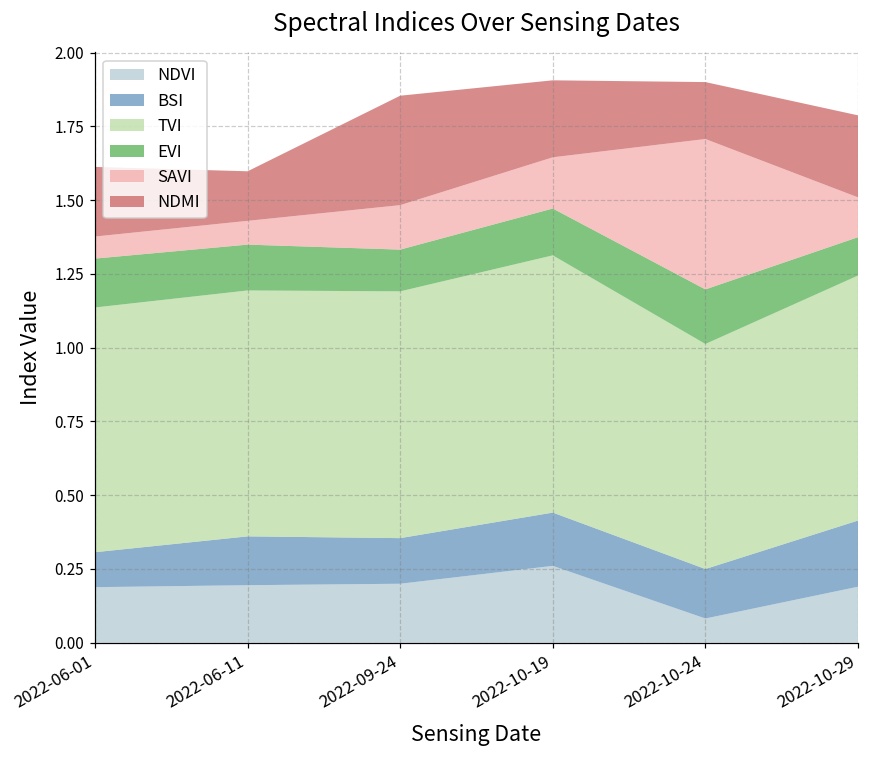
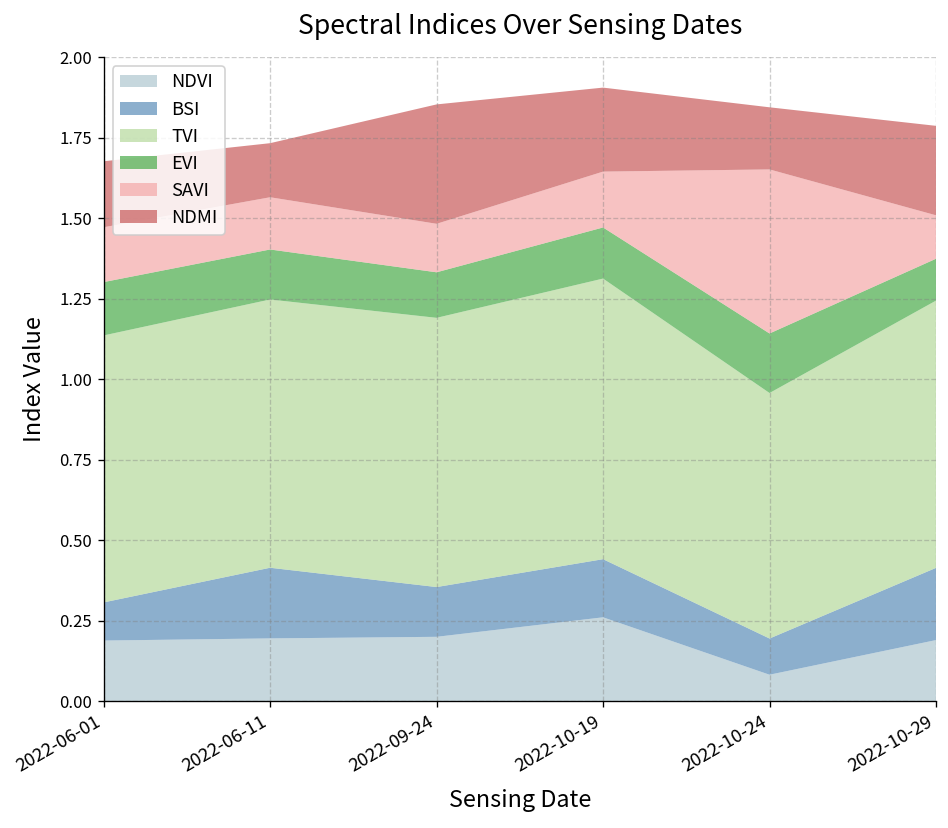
  {
    "BSI": {
      "2022-06-01": 0.12,
-     "2022-06-11": 0.17,
+     "2022-06-11": 0.22,
      "2022-09-24": 0.15,
      "2022-10-19": 0.18,
-     "2022-10-24": 0.17,
+     "2022-10-24": 0.11,
      "2022-10-29": 0.22
    },
    "EVI": {
      "2022-06-01": 0.17,
      "2022-06-11": 0.16,
      "2022-09-24": 0.14,
      "2022-10-19": 0.16,
      "2022-10-24": 0.19,
      "2022-10-29": 0.13
    },
    "SAVI": {
-     "2022-06-01": 0.07,
-     "2022-06-11": 0.08,
+     "2022-06-01": 0.17,
+     "2022-06-11": 0.16,
      "2022-09-24": 0.15,
      "2022-10-19": 0.17,
      "2022-10-24": 0.51,
      "2022-10-29": 0.14
    },
    "NDMI": {
-     "2022-06-01": 0.24,
+     "2022-06-01": 0.21,
      "2022-06-11": 0.17,
      "2022-09-24": 0.37,
      "2022-10-19": 0.26,
      "2022-10-24": 0.19,
      "2022-10-29": 0.28
    }
  }
